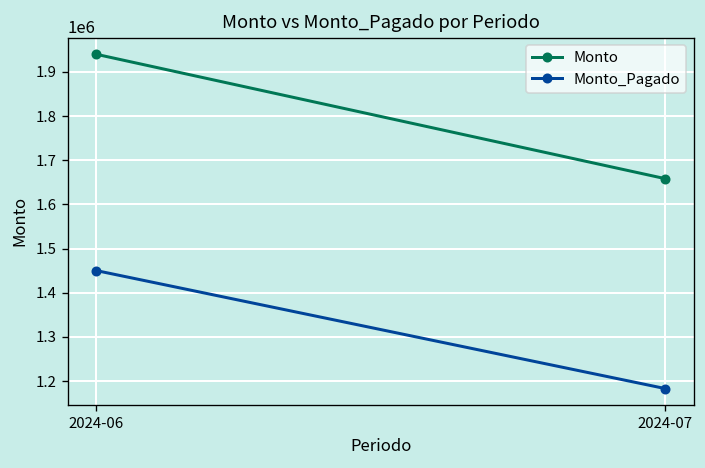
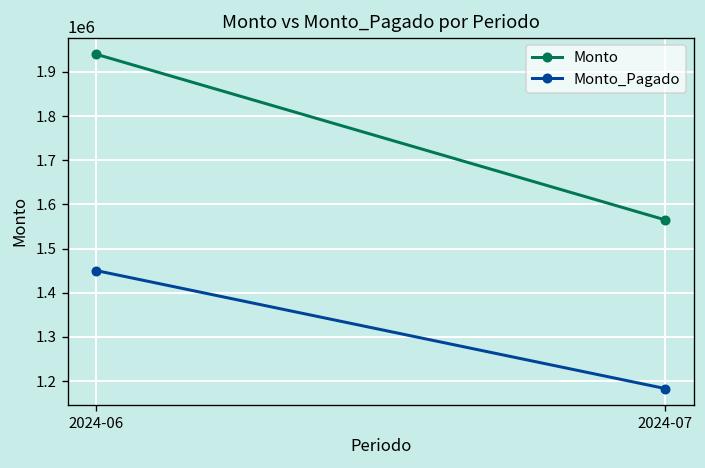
  {
    "Monto": {
      "2024-06": 1940000,
-     "2024-07": 1660000
+     "2024-07": 1570000
    },
    "Monto_Pagado": {
      "2024-06": 1450000,
      "2024-07": 1180000
    }
  }
